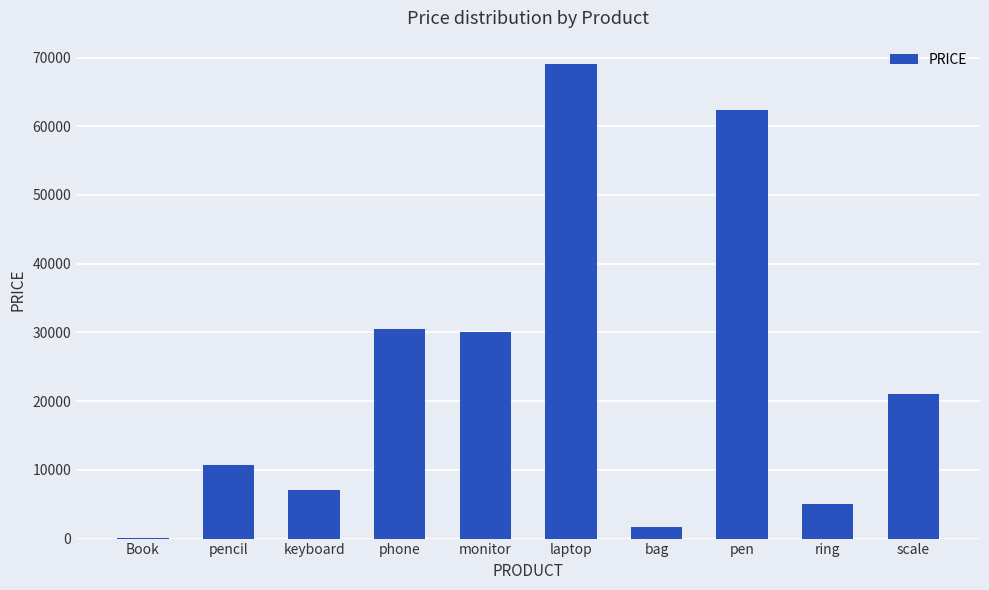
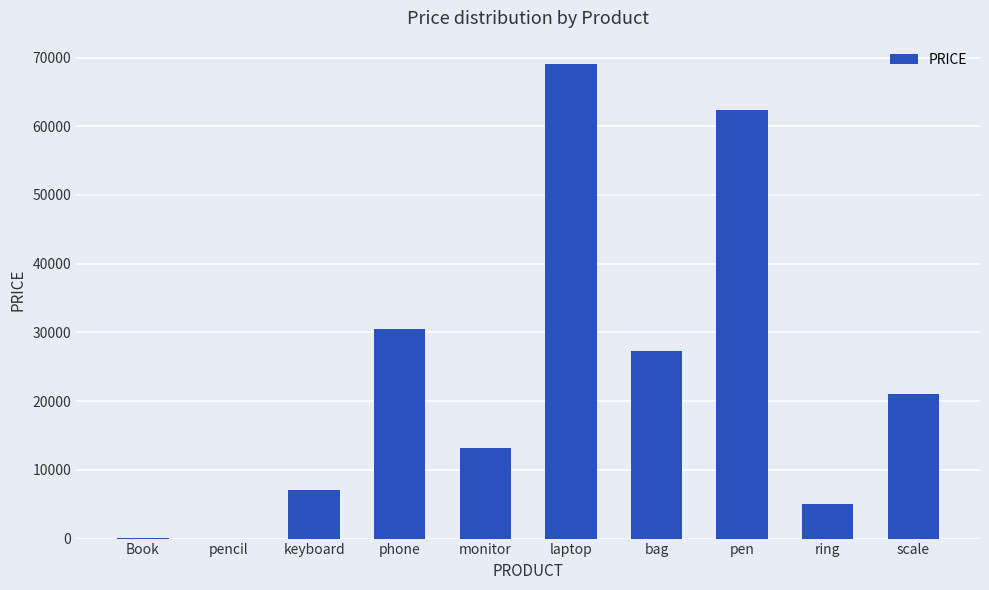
  {
-   "pencil": 11000,
+   "pencil": 0,
    "keyboard": 7000,
    "phone": 30000,
-   "monitor": 30000,
+   "monitor": 13000,
    "laptop": 69000,
-   "bag": 2000,
+   "bag": 27000,
    "pen": 62000,
    "ring": 5000,
    "scale": 21000
  }
